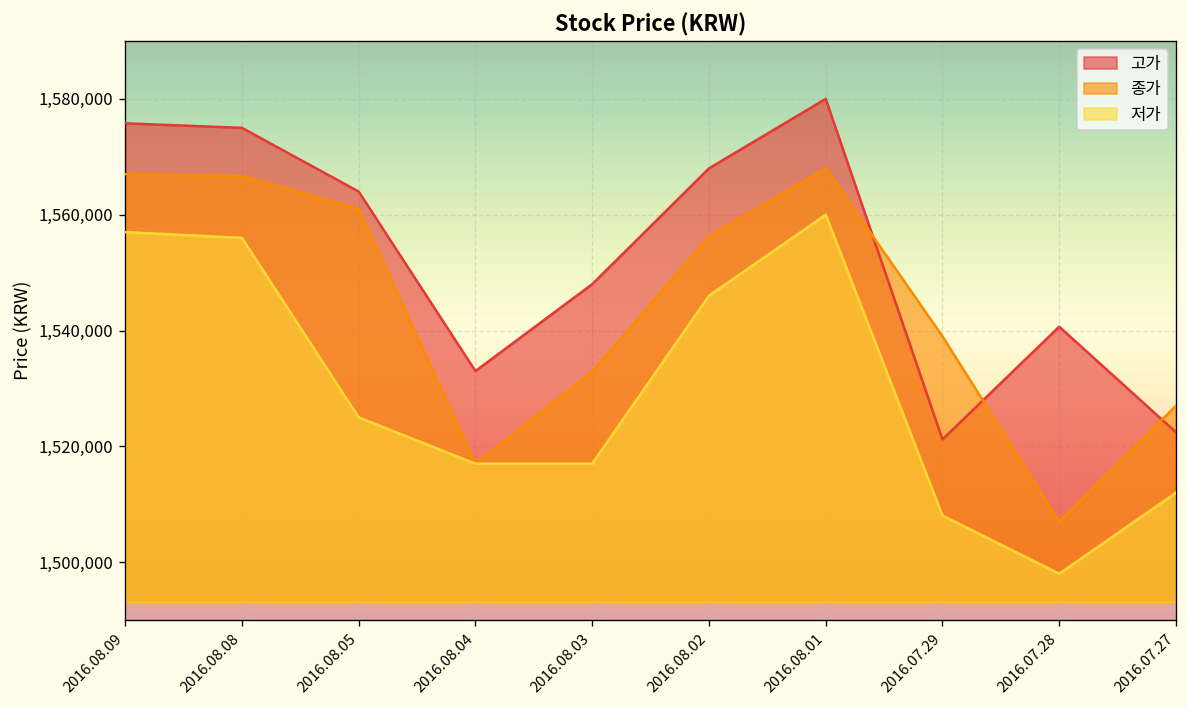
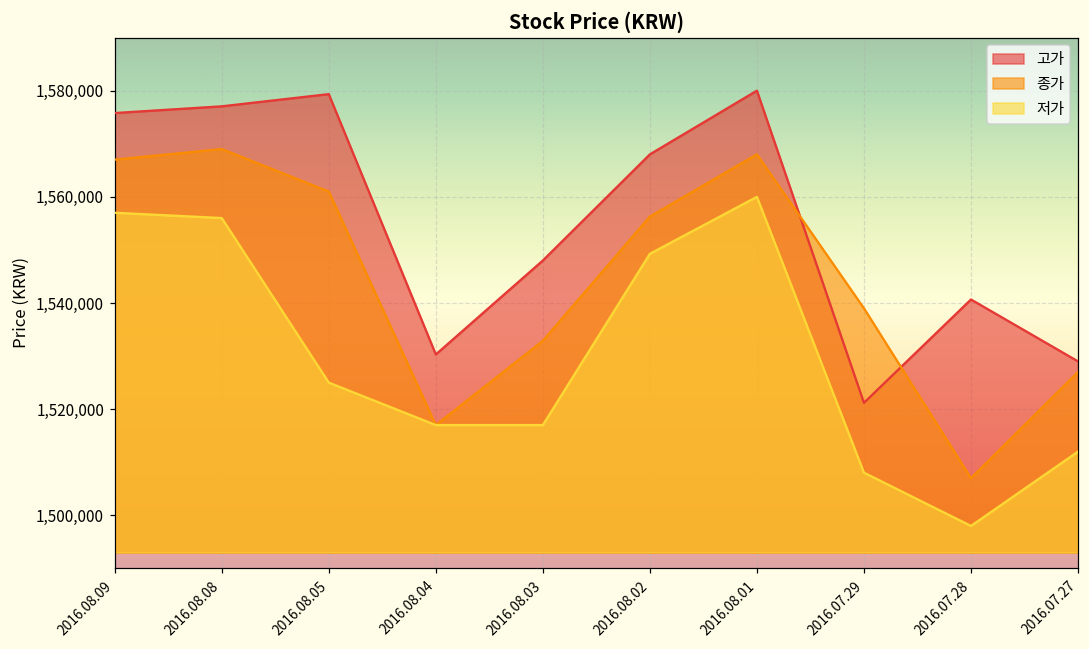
  {
    "고가": {
      "2016.08.09": "1,576,000",
-     "2016.08.08": "1,575,000",
-     "2016.08.05": "1,564,000",
-     "2016.08.04": "1,533,000",
+     "2016.08.08": "1,577,000",
+     "2016.08.05": "1,579,000",
+     "2016.08.04": "1,530,000",
      "2016.08.03": "1,548,000",
      "2016.08.02": "1,568,000",
      "2016.08.01": "1,580,000",
      "2016.07.29": "1,521,000",
      "2016.07.28": "1,541,000",
-     "2016.07.27": "1,522,000"
+     "2016.07.27": "1,529,000"
    },
    "종가": {
      "2016.08.09": "1,567,000",
-     "2016.08.08": "1,567,000",
+     "2016.08.08": "1,569,000",
      "2016.08.05": "1,561,000",
      "2016.08.03": "1,533,000",
      "2016.08.02": "1,556,000",
      "2016.08.01": "1,568,000",
      "2016.07.29": "1,539,000",
      "2016.07.28": "1,507,000",
      "2016.07.27": "1,527,000"
    },
    "저가": {
      "2016.08.09": "1,557,000",
      "2016.08.08": "1,556,000",
      "2016.08.05": "1,525,000",
      "2016.08.03": "1,517,000",
-     "2016.08.02": "1,546,000",
+     "2016.08.02": "1,549,000",
      "2016.08.01": "1,560,000",
      "2016.07.29": "1,508,000",
      "2016.07.28": "1,498,000",
      "2016.07.27": "1,512,000"
    }
  }
